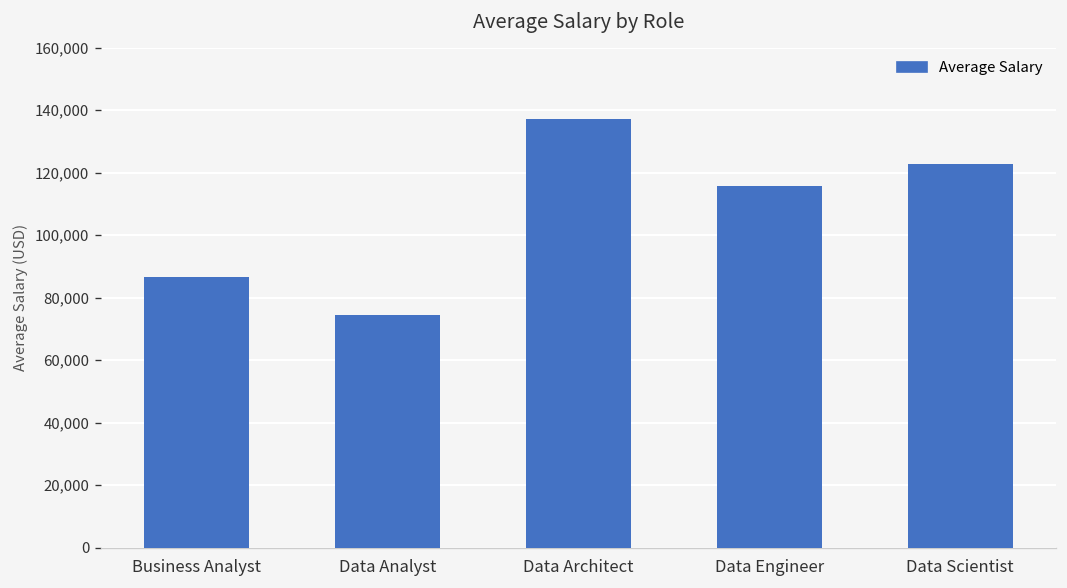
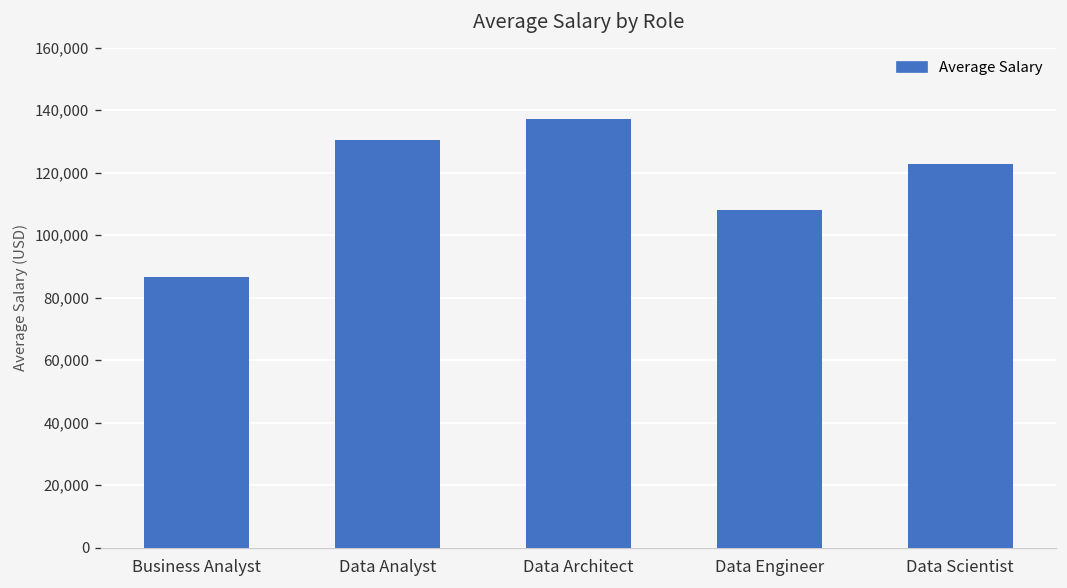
  {
    "Business Analyst": "87,000",
-   "Data Analyst": "74,000",
+   "Data Analyst": "130,000",
    "Data Architect": "137,000",
-   "Data Engineer": "116,000",
+   "Data Engineer": "108,000",
    "Data Scientist": "123,000"
  }
